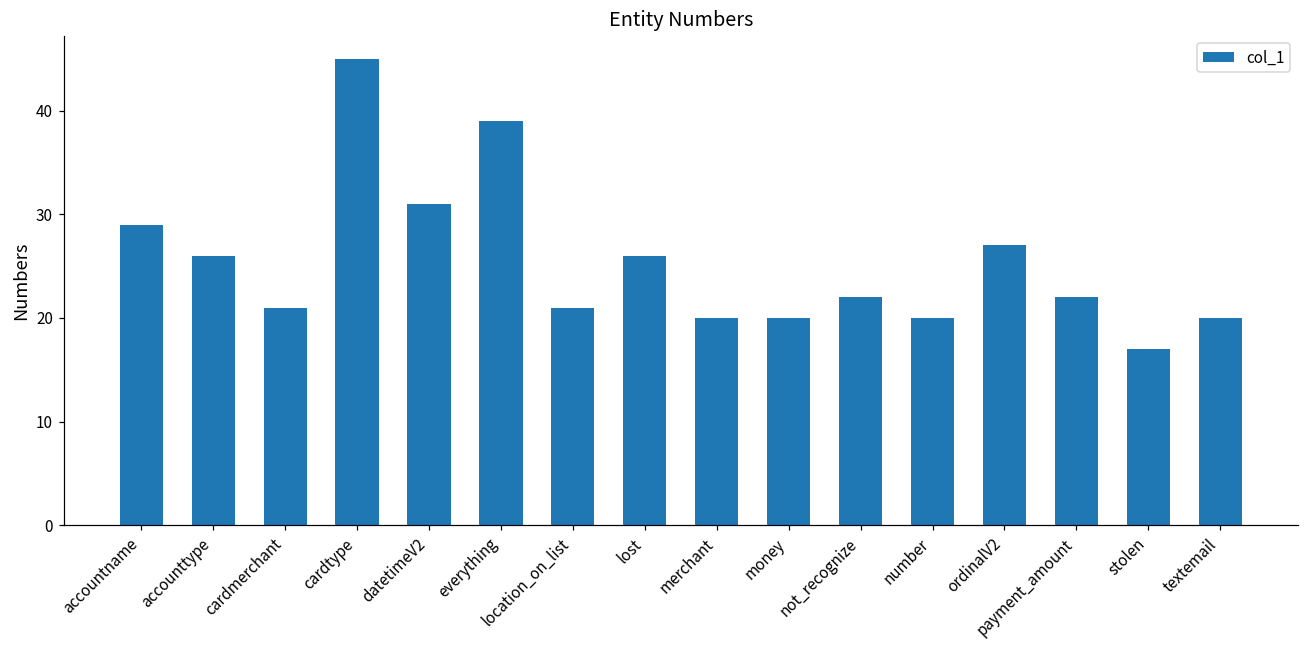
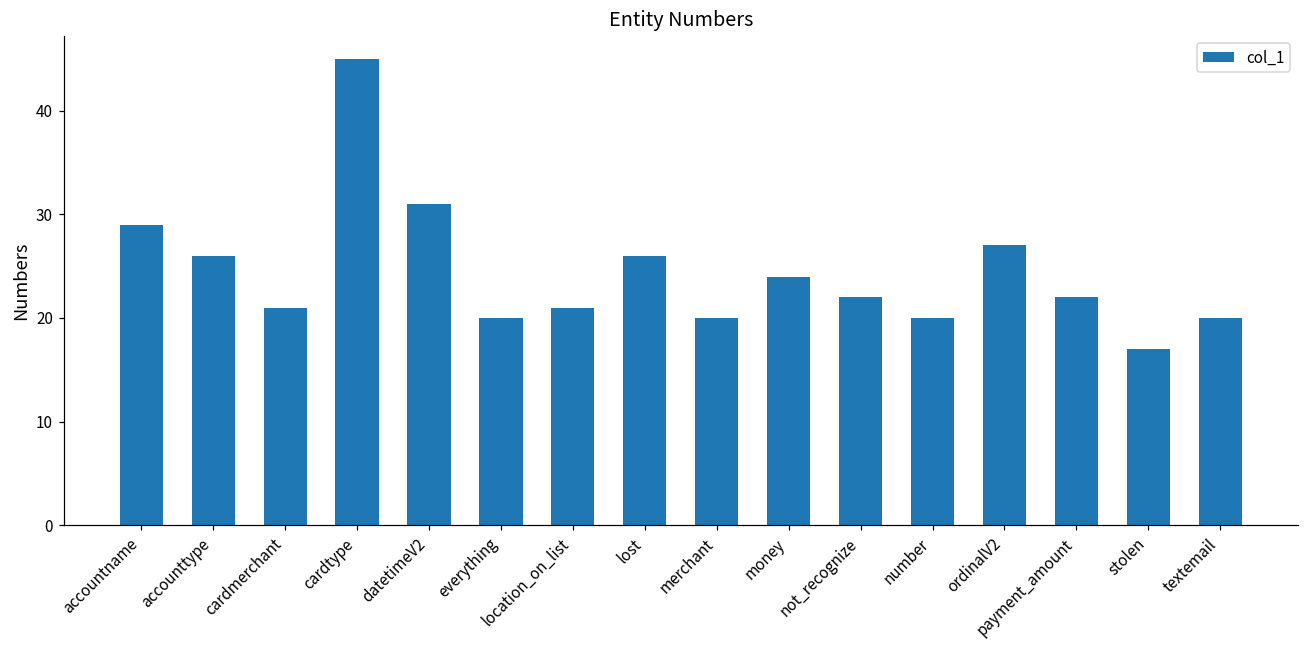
  {
    "accountname": 29,
    "accounttype": 26,
    "cardmerchant": 21,
    "cardtype": 45,
    "datetimeV2": 31,
-   "everything": 39,
+   "everything": 20,
    "location_on_list": 21,
    "lost": 26,
    "merchant": 20,
-   "money": 20,
+   "money": 24,
    "not_recognize": 22,
    "number": 20,
    "ordinalV2": 27,
    "payment_amount": 22,
    "stolen": 17,
    "textemail": 20
  }
